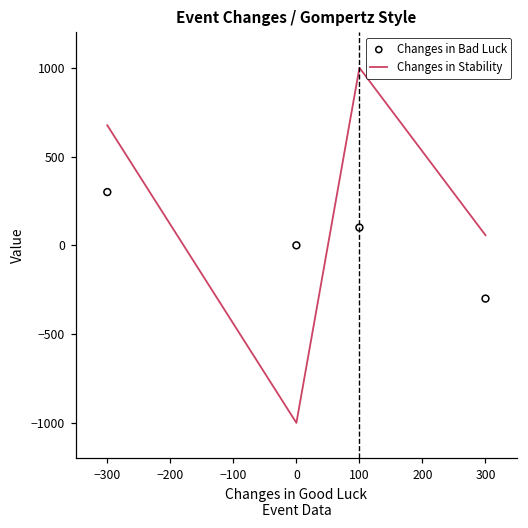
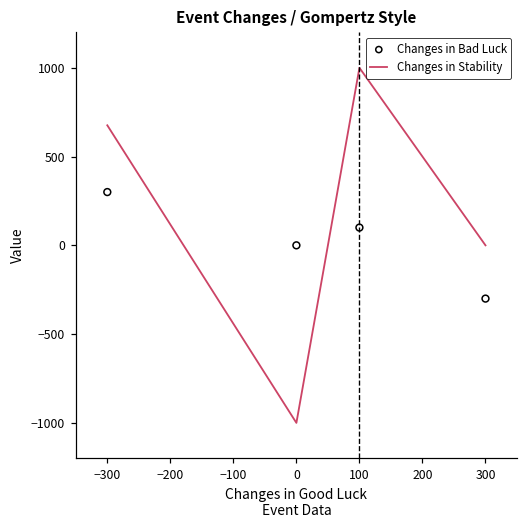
  {
    "Changes in Stability": {
      "−300": 680,
      "0": -1000,
      "100": 1000,
-     "300": 60
+     "300": 0
    }
  }
